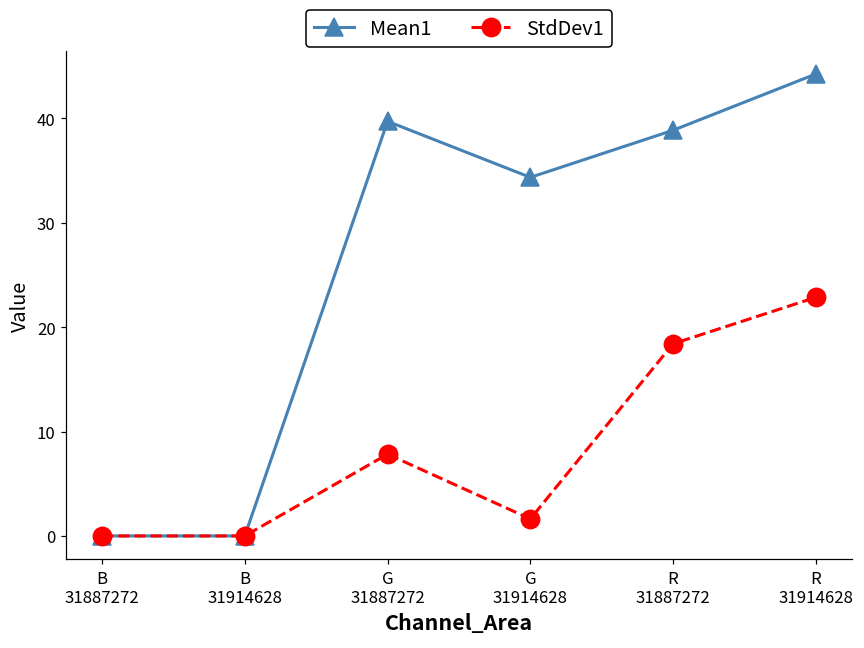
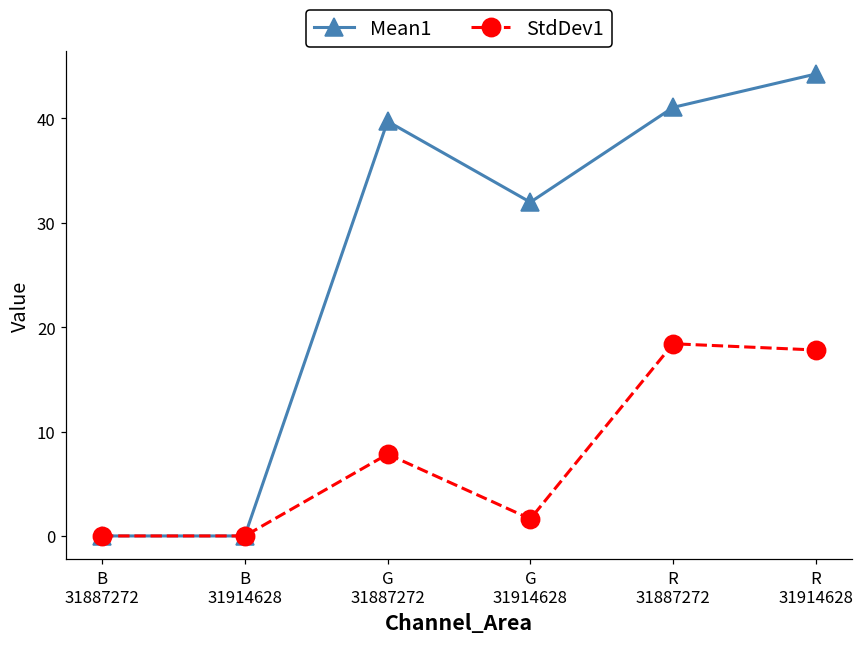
  {
    "Mean1": {
      "G 31887272": 40,
-     "G 31914628": 34,
-     "R 31887272": 39,
+     "G 31914628": 32,
+     "R 31887272": 41,
      "R 31914628": 44
    },
    "StdDev1": {
      "G 31887272": 8,
      "G 31914628": 2,
      "R 31887272": 18,
-     "R 31914628": 23
+     "R 31914628": 18
    }
  }
